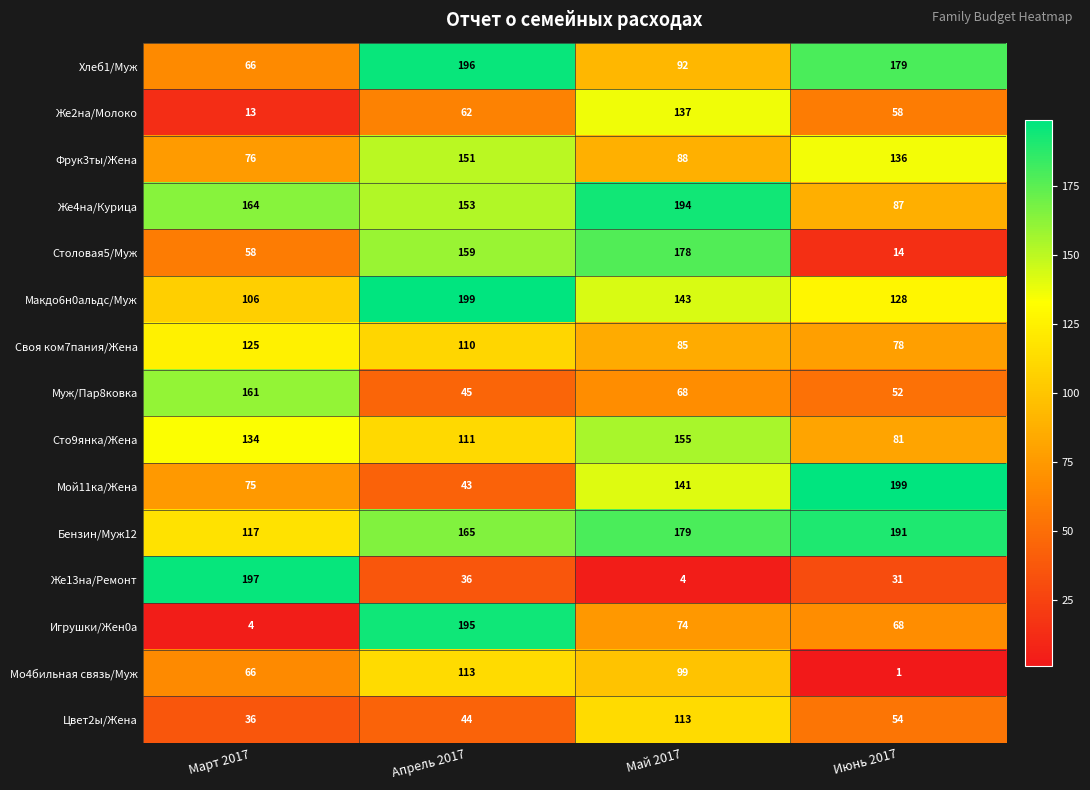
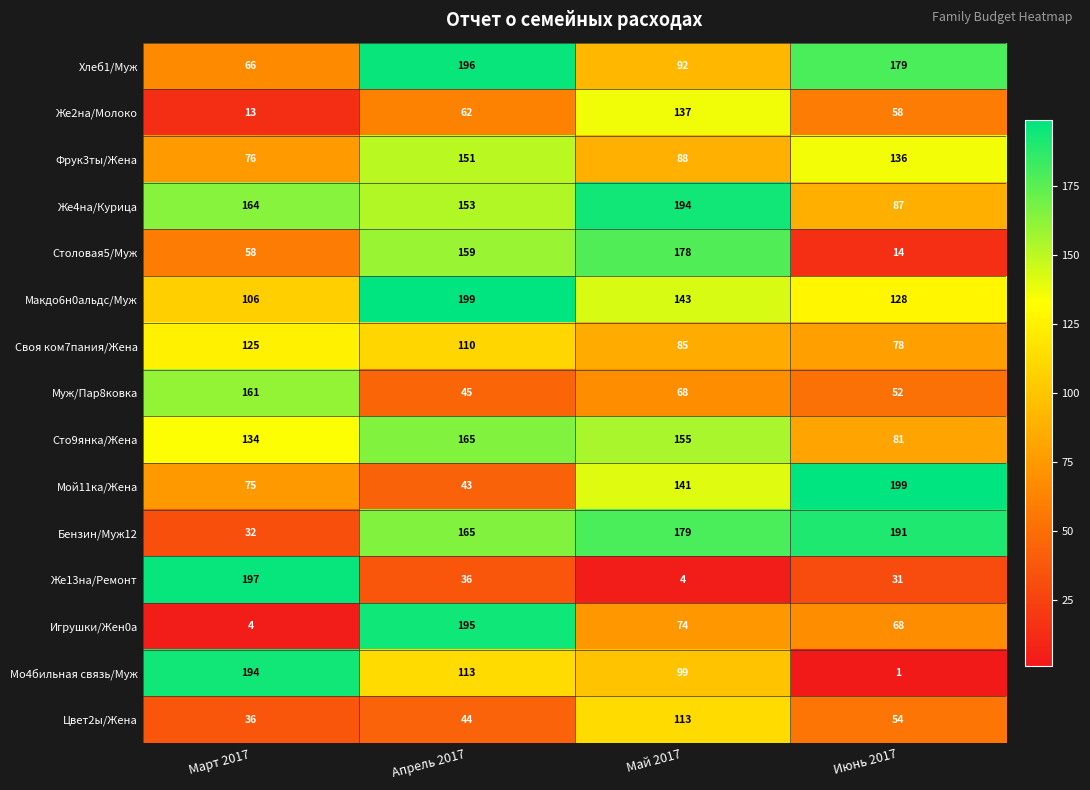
  {
    "Хлеб1/Муж": {
      "Март 2017": 66,
      "Апрель 2017": 196,
      "Май 2017": 92,
      "Июнь 2017": 179
    },
    "Же2на/Молоко": {
      "Март 2017": 13,
      "Апрель 2017": 62,
      "Май 2017": 137,
      "Июнь 2017": 58
    },
    "Фрук3ты/Жена": {
      "Март 2017": 76,
      "Апрель 2017": 151,
      "Май 2017": 88,
      "Июнь 2017": 136
    },
    "Же4на/Курица": {
      "Март 2017": 164,
      "Апрель 2017": 153,
      "Май 2017": 194,
      "Июнь 2017": 87
    },
    "Столовая5/Муж": {
      "Март 2017": 58,
      "Апрель 2017": 159,
      "Май 2017": 178,
      "Июнь 2017": 14
    },
    "Макдо6н0альдс/Муж": {
      "Март 2017": 106,
      "Апрель 2017": 199,
      "Май 2017": 143,
      "Июнь 2017": 128
    },
    "Своя ком7пания/Жена": {
      "Март 2017": 125,
      "Апрель 2017": 110,
      "Май 2017": 85,
      "Июнь 2017": 78
    },
    "Муж/Пар8ковка": {
      "Март 2017": 161,
      "Апрель 2017": 45,
      "Май 2017": 68,
      "Июнь 2017": 52
    },
    "Сто9янка/Жена": {
      "Март 2017": 134,
-     "Апрель 2017": 111,
+     "Апрель 2017": 165,
      "Май 2017": 155,
      "Июнь 2017": 81
    },
    "Мой11ка/Жена": {
      "Март 2017": 75,
      "Апрель 2017": 43,
      "Май 2017": 141,
      "Июнь 2017": 199
    },
    "Бензин/Муж12": {
-     "Март 2017": 117,
+     "Март 2017": 32,
      "Апрель 2017": 165,
      "Май 2017": 179,
      "Июнь 2017": 191
    },
    "Же13на/Ремонт": {
      "Март 2017": 197,
      "Апрель 2017": 36,
      "Май 2017": 4,
      "Июнь 2017": 31
    },
    "Игрушки/Жен0а": {
      "Март 2017": 4,
      "Апрель 2017": 195,
      "Май 2017": 74,
      "Июнь 2017": 68
    },
    "Мо4бильная связь/Муж": {
-     "Март 2017": 66,
+     "Март 2017": 194,
      "Апрель 2017": 113,
      "Май 2017": 99,
      "Июнь 2017": 1
    },
    "Цвет2ы/Жена": {
      "Март 2017": 36,
      "Апрель 2017": 44,
      "Май 2017": 113,
      "Июнь 2017": 54
    }
  }
